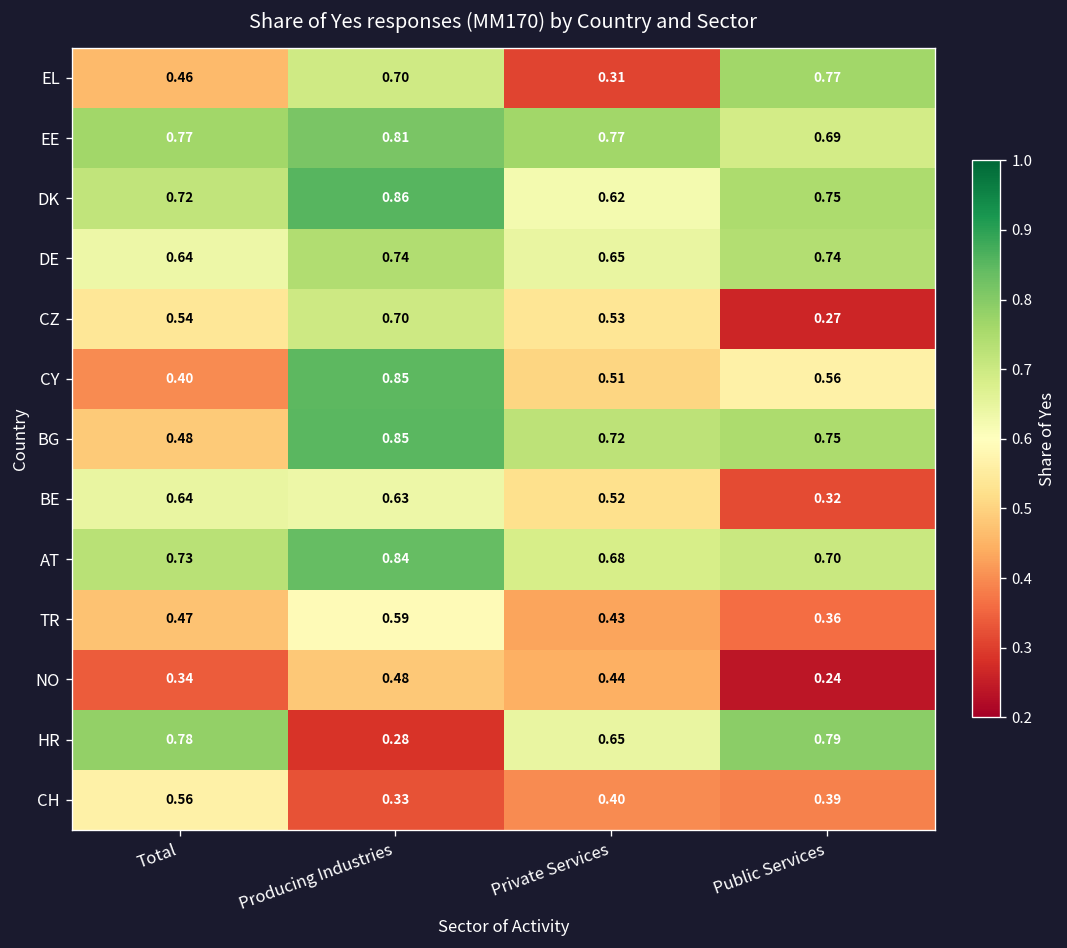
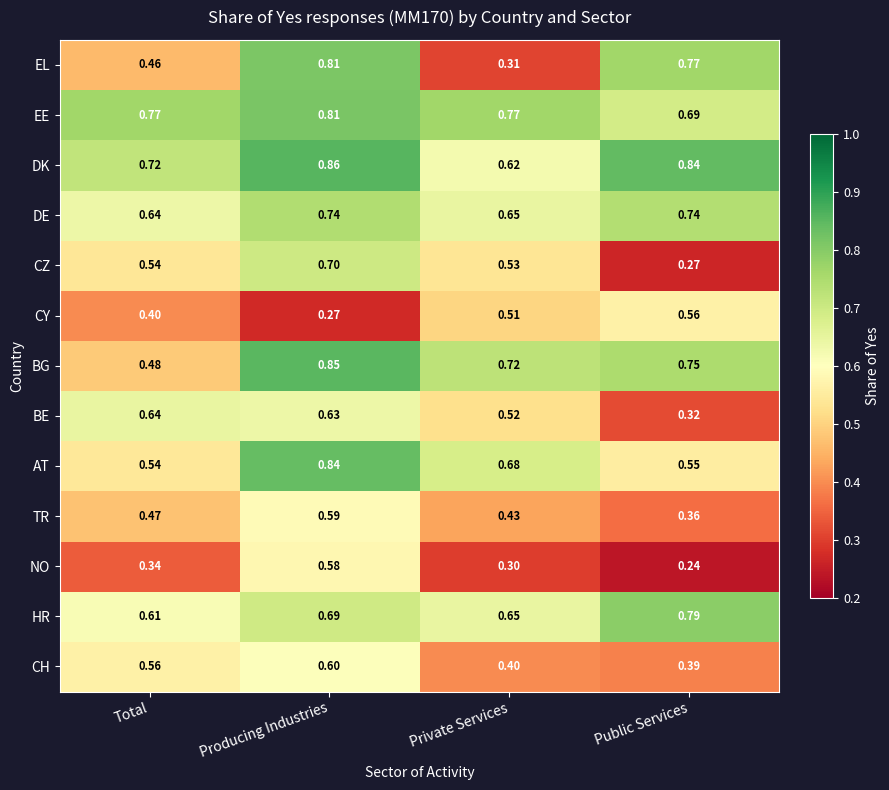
  {
    "EL": {
      "Total": 0.46,
-     "Producing Industries": 0.70,
+     "Producing Industries": 0.81,
      "Private Services": 0.31,
      "Public Services": 0.77
    },
    "EE": {
      "Total": 0.77,
      "Producing Industries": 0.81,
      "Private Services": 0.77,
      "Public Services": 0.69
    },
    "DK": {
      "Total": 0.72,
      "Producing Industries": 0.86,
      "Private Services": 0.62,
-     "Public Services": 0.75
+     "Public Services": 0.84
    },
    "DE": {
      "Total": 0.64,
      "Producing Industries": 0.74,
      "Private Services": 0.65,
      "Public Services": 0.74
    },
    "CZ": {
      "Total": 0.54,
      "Producing Industries": 0.70,
      "Private Services": 0.53,
      "Public Services": 0.27
    },
    "CY": {
      "Total": 0.40,
-     "Producing Industries": 0.85,
+     "Producing Industries": 0.27,
      "Private Services": 0.51,
      "Public Services": 0.56
    },
    "BG": {
      "Total": 0.48,
      "Producing Industries": 0.85,
      "Private Services": 0.72,
      "Public Services": 0.75
    },
    "BE": {
      "Total": 0.64,
      "Producing Industries": 0.63,
      "Private Services": 0.52,
      "Public Services": 0.32
    },
    "AT": {
-     "Total": 0.73,
+     "Total": 0.54,
      "Producing Industries": 0.84,
      "Private Services": 0.68,
-     "Public Services": 0.70
+     "Public Services": 0.55
    },
    "TR": {
      "Total": 0.47,
      "Producing Industries": 0.59,
      "Private Services": 0.43,
      "Public Services": 0.36
    },
    "NO": {
      "Total": 0.34,
-     "Producing Industries": 0.48,
-     "Private Services": 0.44,
+     "Producing Industries": 0.58,
+     "Private Services": 0.30,
      "Public Services": 0.24
    },
    "HR": {
-     "Total": 0.78,
-     "Producing Industries": 0.28,
+     "Total": 0.61,
+     "Producing Industries": 0.69,
      "Private Services": 0.65,
      "Public Services": 0.79
    },
    "CH": {
      "Total": 0.56,
-     "Producing Industries": 0.33,
+     "Producing Industries": 0.60,
      "Private Services": 0.40,
      "Public Services": 0.39
    }
  }
